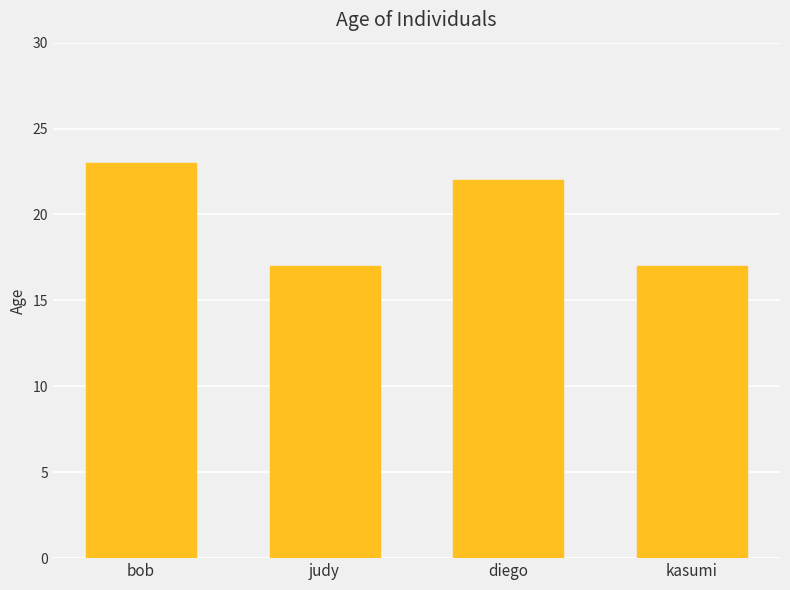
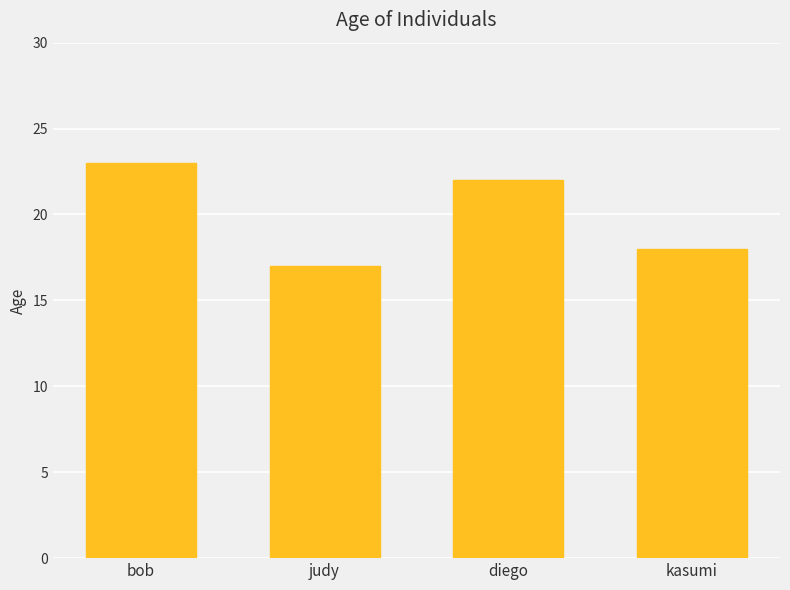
  {
    "bob": 23,
    "judy": 17,
    "diego": 22,
-   "kasumi": 17
+   "kasumi": 18
  }
